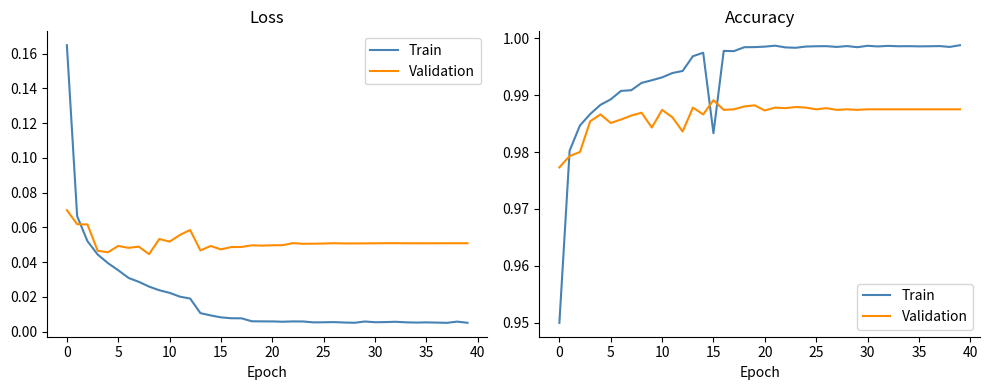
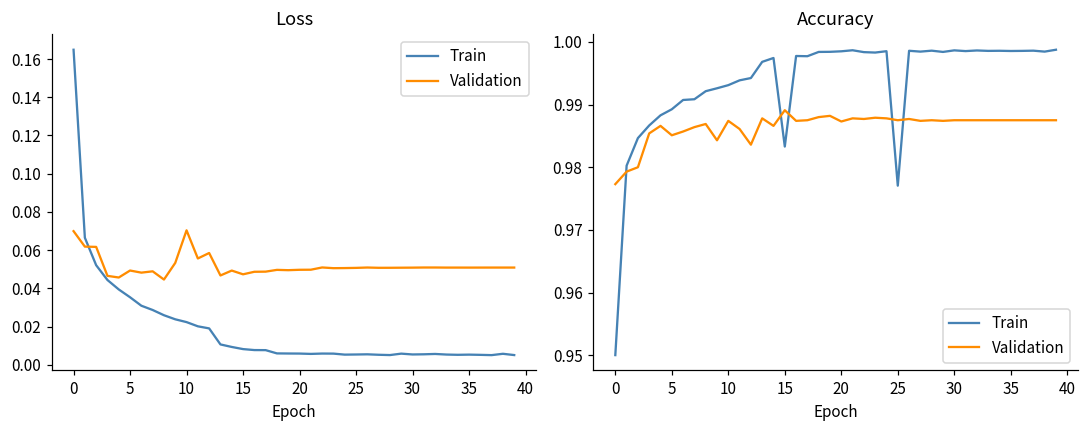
  {
    "Loss": {
      "Train": {
        "0": 0.165,
        "5": 0.035,
        "10": 0.022,
        "15": 0.008,
        "20": 0.006,
        "25": 0.005,
        "30": 0.005,
        "35": 0.005
      },
      "Validation": {
        "0": 0.070,
        "5": 0.049,
-       "10": 0.052,
+       "10": 0.070,
        "15": 0.047,
        "20": 0.050,
        "25": 0.051,
        "30": 0.051,
        "35": 0.051
      }
    },
    "Accuracy": {
      "Train": {
        "0": 0.950,
        "5": 0.989,
        "10": 0.993,
        "15": 0.983,
        "20": 0.999,
-       "25": 0.999,
+       "25": 0.977,
        "30": 0.999,
        "35": 0.999
      },
      "Validation": {
        "0": 0.977,
        "5": 0.985,
        "10": 0.987,
        "15": 0.989,
        "20": 0.987,
        "25": 0.988,
        "30": 0.988,
        "35": 0.988
      }
    }
  }
